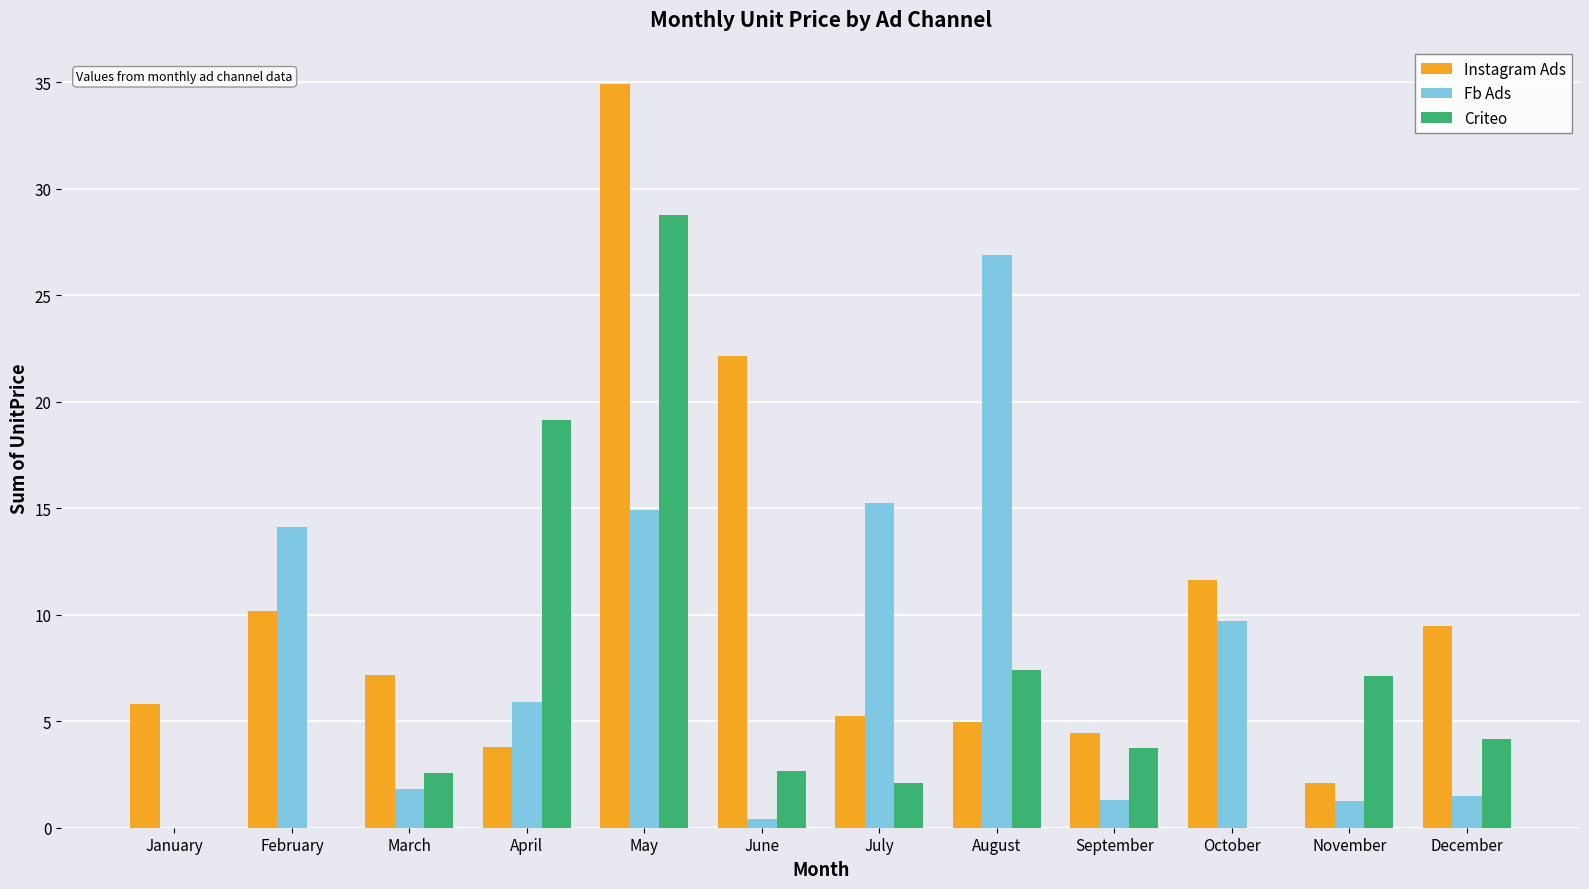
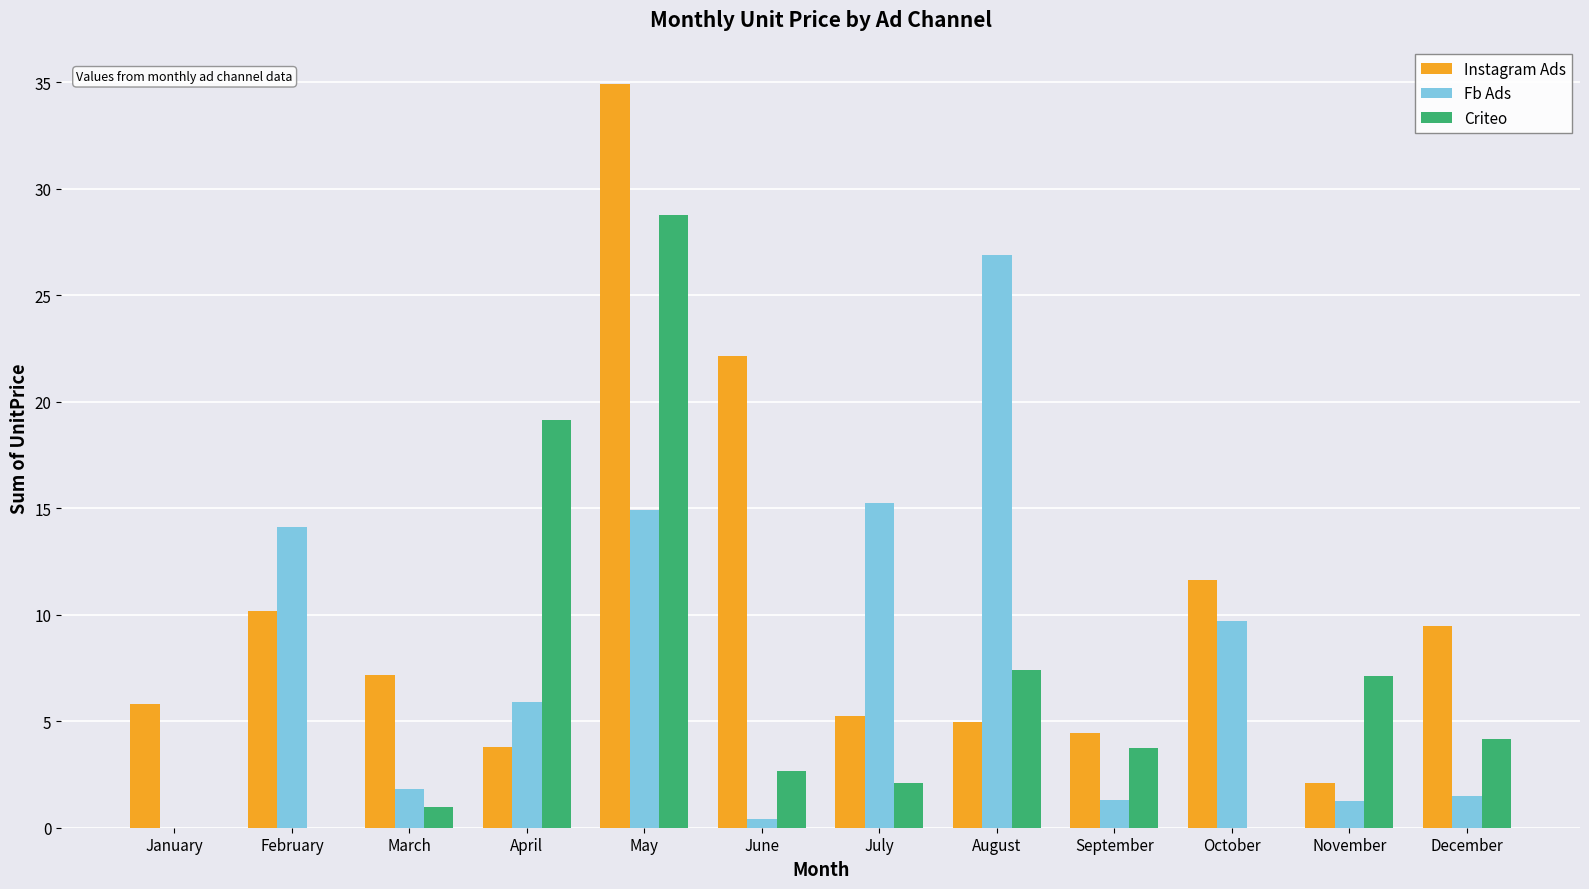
  {
    "Instagram Ads": {
      "January": 5.8,
      "February": 10.2,
      "March": 7.2,
      "April": 3.8,
      "May": 34.9,
      "June": 22.2,
      "July": 5.2,
      "August": 5.0,
      "September": 4.4,
      "October": 11.6,
      "November": 2.1,
      "December": 9.5
    },
    "Fb Ads": {
      "January": 0.0,
      "February": 14.1,
      "March": 1.8,
      "April": 5.9,
      "May": 14.9,
      "June": 0.4,
      "July": 15.3,
      "August": 26.9,
      "September": 1.3,
      "October": 9.7,
      "November": 1.3,
      "December": 1.5
    },
    "Criteo": {
      "January": 0.0,
      "February": 0.0,
-     "March": 2.6,
+     "March": 1.0,
      "April": 19.2,
      "May": 28.8,
      "June": 2.7,
      "July": 2.1,
      "August": 7.4,
      "September": 3.8,
      "October": 0.0,
      "November": 7.1,
      "December": 4.2
    }
  }
